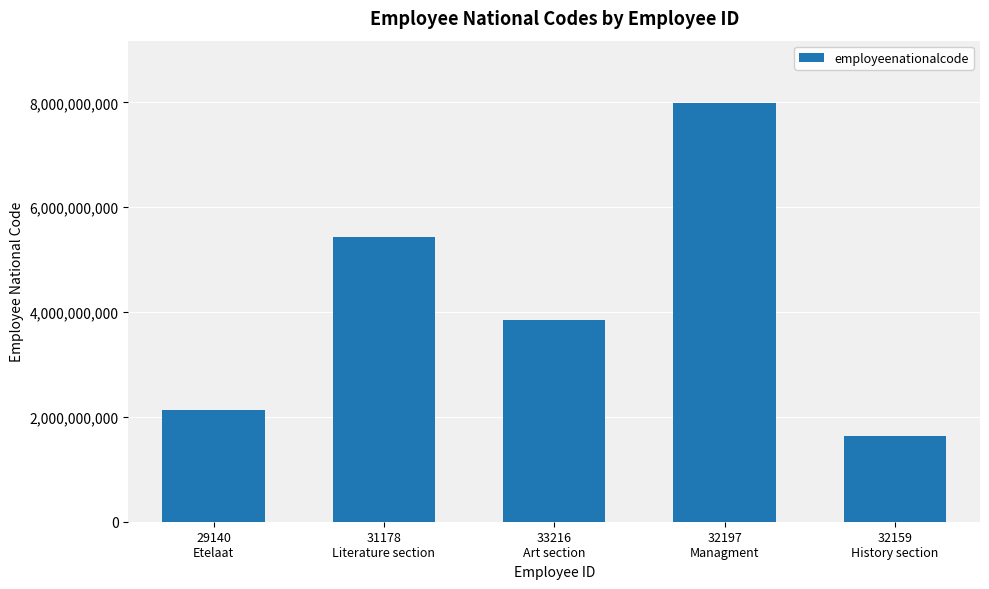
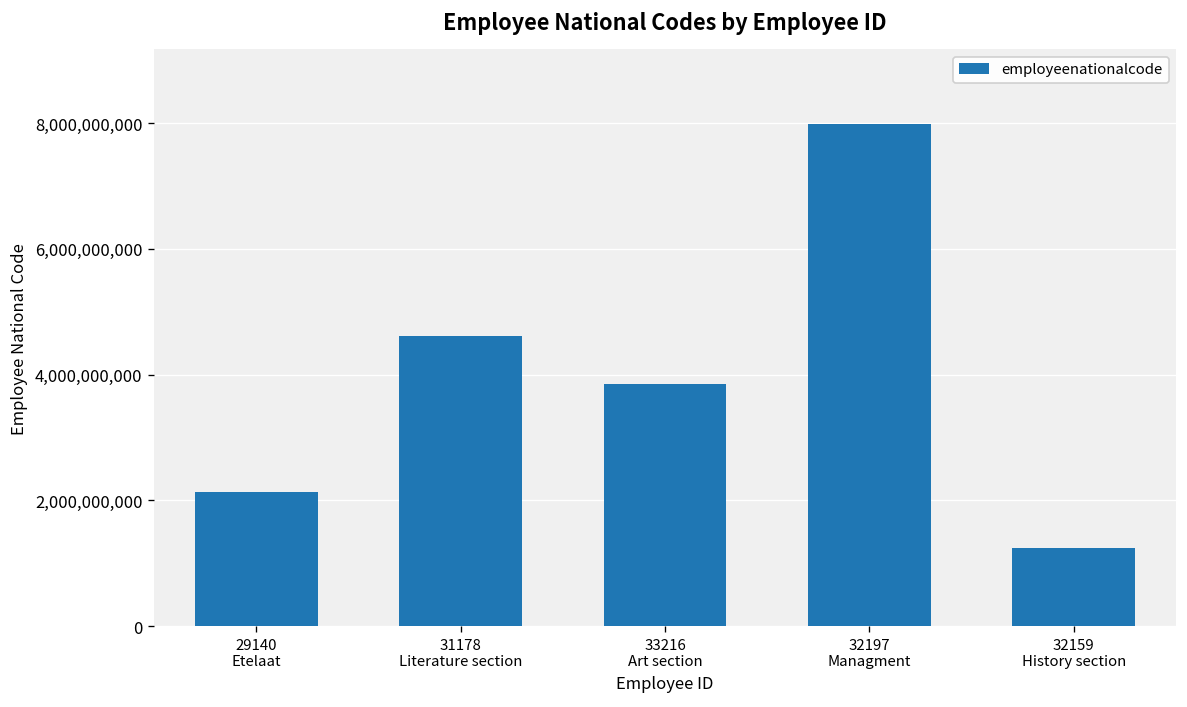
  {
    "29140 Etelaat": "2,100,000,000",
-   "31178 Literature section": "5,400,000,000",
+   "31178 Literature section": "4,600,000,000",
    "33216 Art section": "3,900,000,000",
    "32197 Managment": "8,000,000,000",
-   "32159 History section": "1,600,000,000"
+   "32159 History section": "1,200,000,000"
  }
